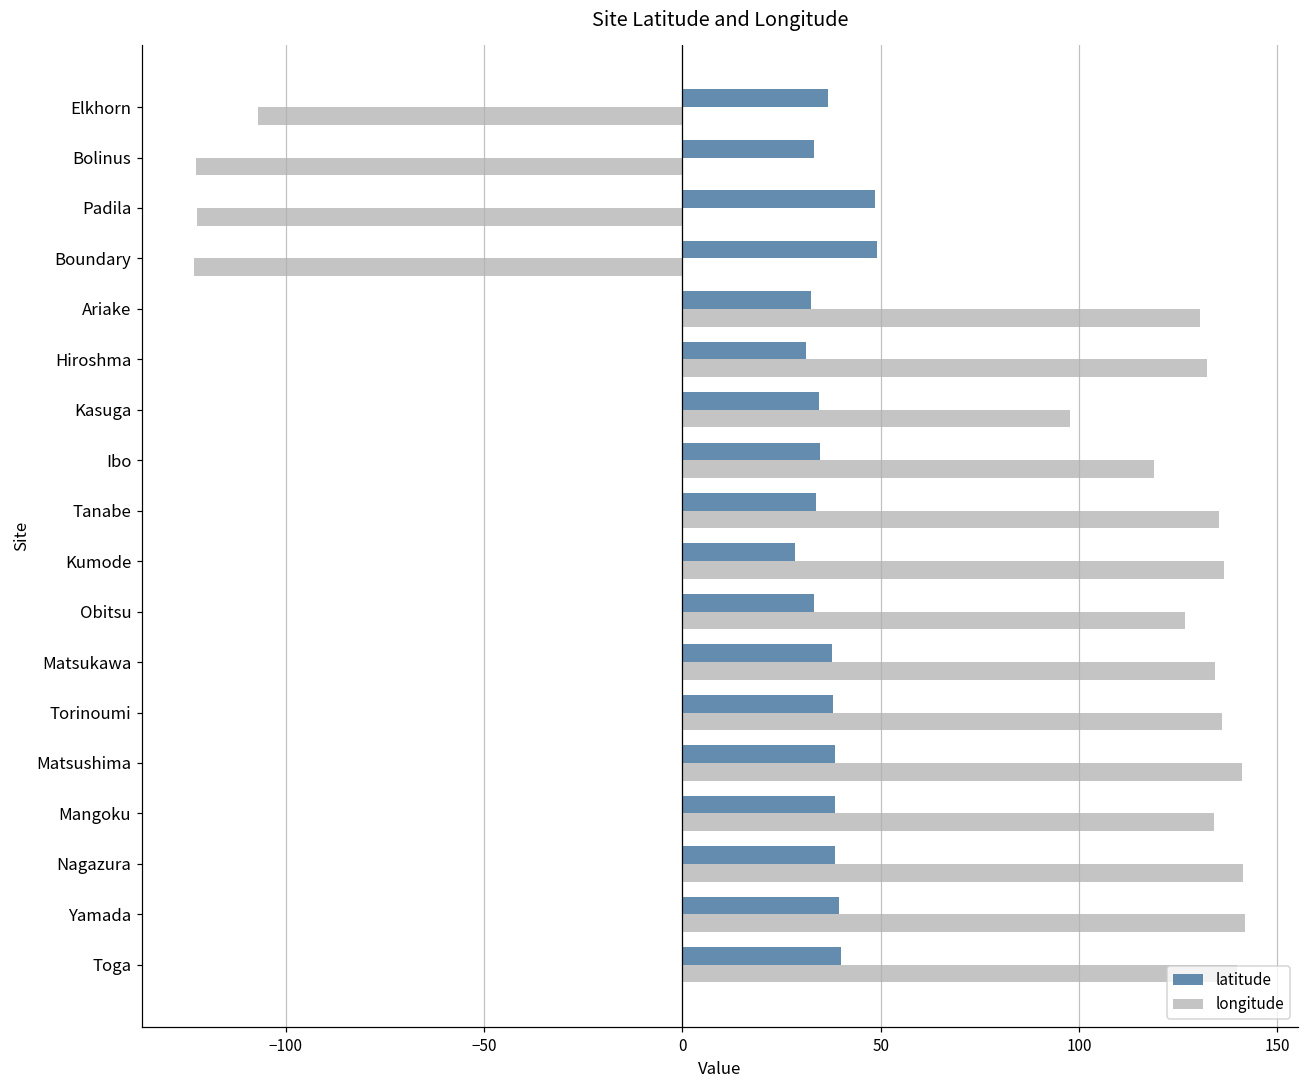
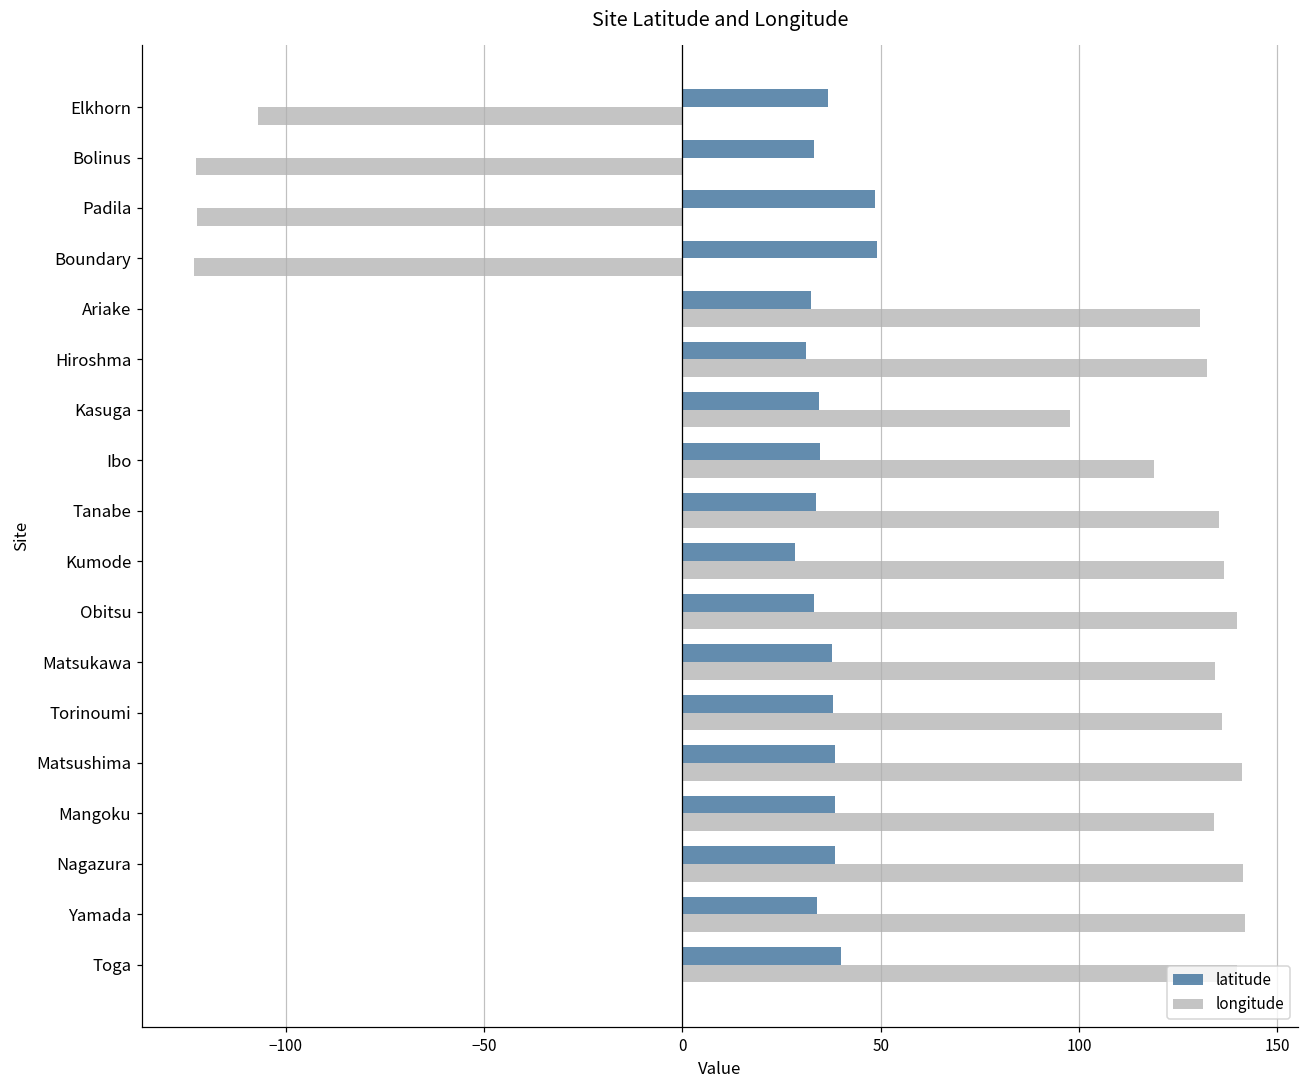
  {
    "latitude": {
      "Elkhorn": 37,
      "Bolinus": 33,
      "Padila": 49,
      "Boundary": 49,
      "Ariake": 33,
      "Hiroshma": 31,
      "Kasuga": 34,
      "Ibo": 35,
      "Tanabe": 34,
      "Kumode": 28,
      "Obitsu": 33,
      "Matsukawa": 38,
      "Torinoumi": 38,
      "Matsushima": 38,
      "Mangoku": 38,
      "Nagazura": 39,
-     "Yamada": 39,
+     "Yamada": 34,
      "Toga": 40
    },
    "longitude": {
      "Elkhorn": -107,
      "Bolinus": -123,
      "Padila": -122,
      "Boundary": -123,
      "Ariake": 130,
      "Hiroshma": 132,
      "Kasuga": 98,
      "Ibo": 119,
      "Tanabe": 135,
      "Kumode": 137,
-     "Obitsu": 127,
+     "Obitsu": 140,
      "Matsukawa": 134,
      "Torinoumi": 136,
      "Matsushima": 141,
      "Mangoku": 134,
      "Nagazura": 141,
      "Yamada": 142
    }
  }
